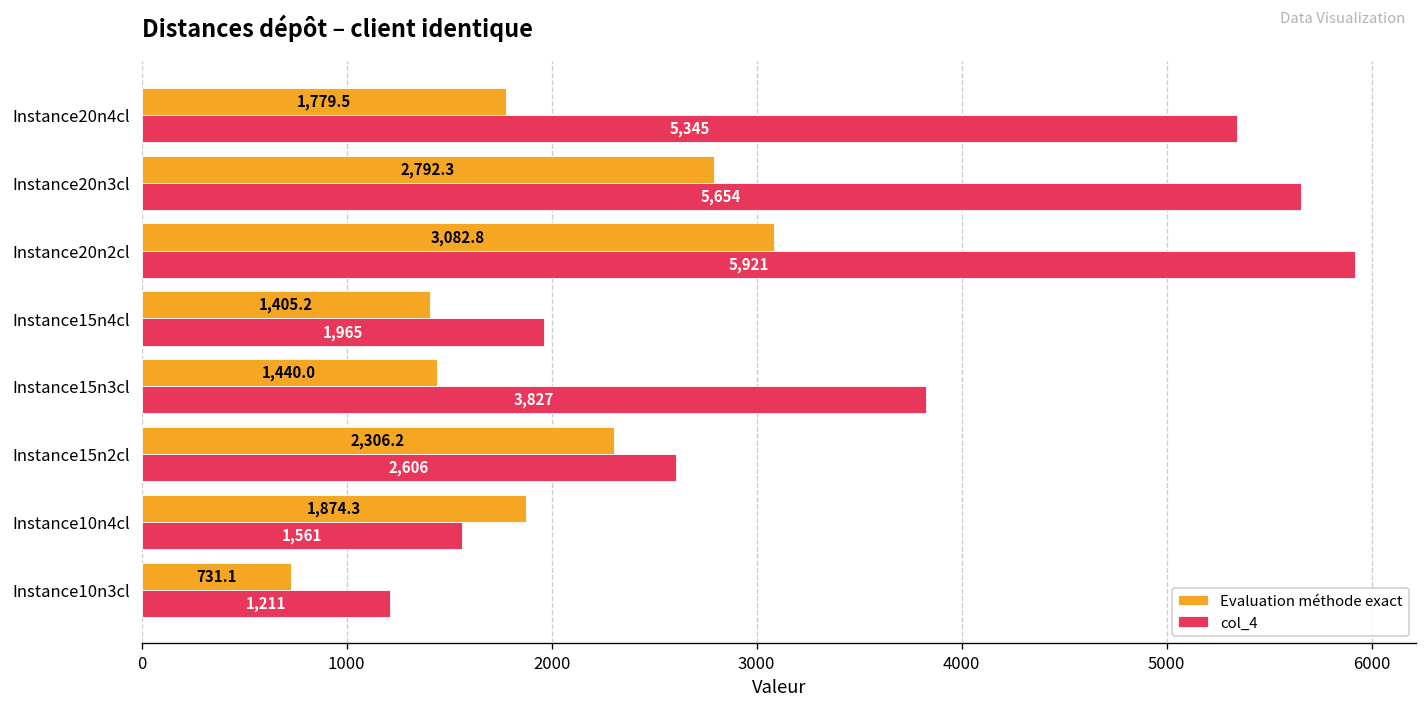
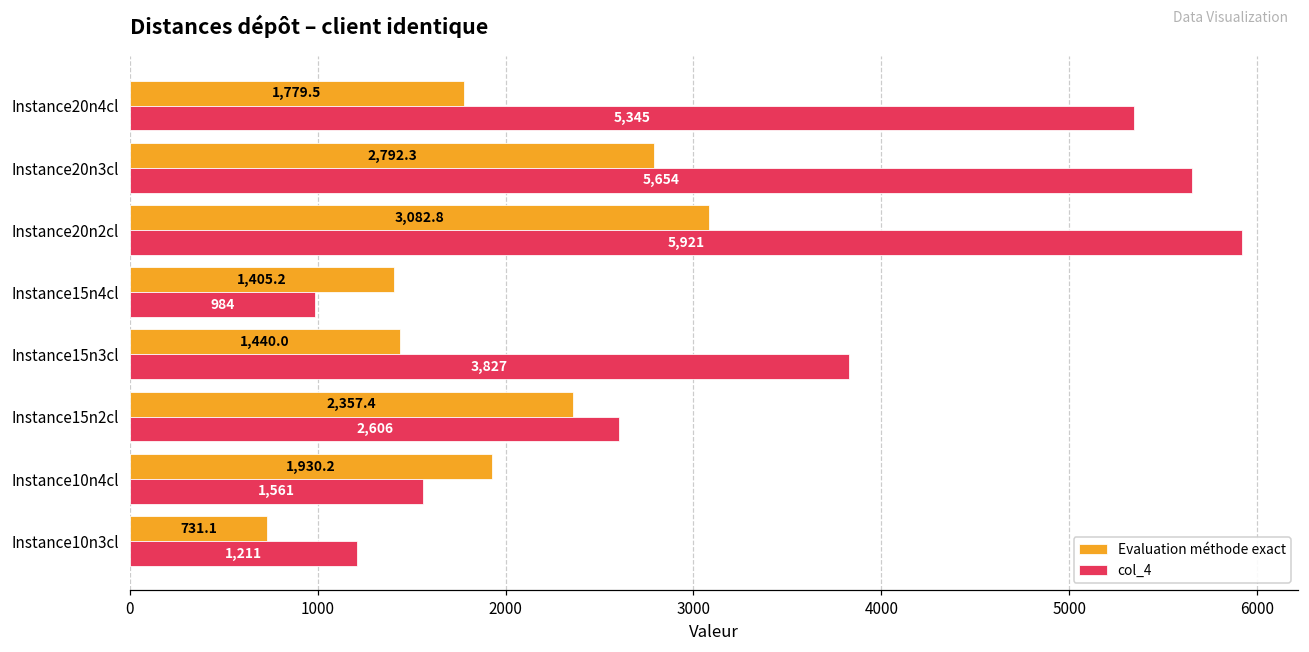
  {
    "Evaluation méthode exact": {
      "Instance20n4cl": "1,779.5",
      "Instance20n3cl": "2,792.3",
      "Instance20n2cl": "3,082.8",
      "Instance15n4cl": "1,405.2",
      "Instance15n3cl": "1,440.0",
-     "Instance15n2cl": "2,306.2",
-     "Instance10n4cl": "1,874.3",
+     "Instance15n2cl": "2,357.4",
+     "Instance10n4cl": "1,930.2",
      "Instance10n3cl": "731.1"
    },
    "col_4": {
      "Instance20n4cl": "5,345",
      "Instance20n3cl": "5,654",
      "Instance20n2cl": "5,921",
-     "Instance15n4cl": "1,965",
+     "Instance15n4cl": "984",
      "Instance15n3cl": "3,827",
      "Instance15n2cl": "2,606",
      "Instance10n4cl": "1,561",
      "Instance10n3cl": "1,211"
    }
  }
